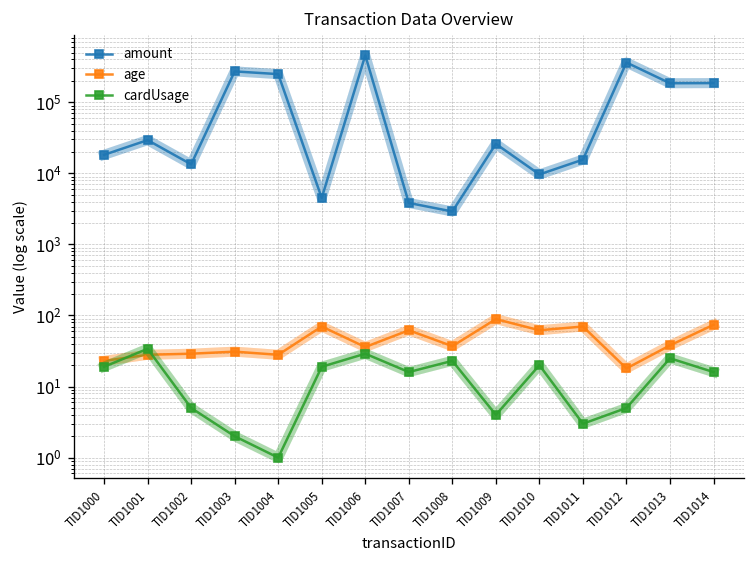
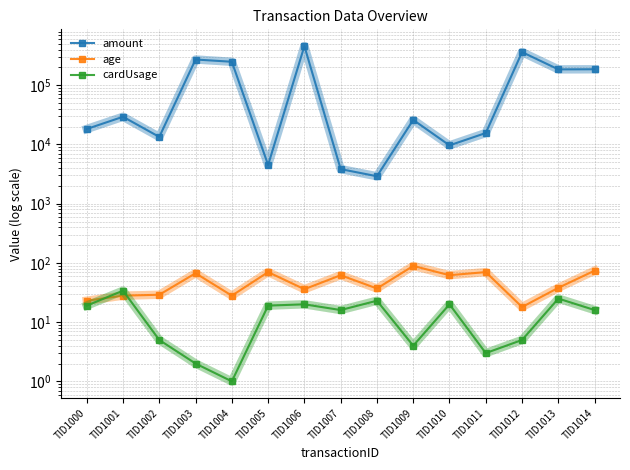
  {
    "amount": {
      "TID1000": 18000,
      "TID1001": 30000,
      "TID1002": 13000,
      "TID1003": 300000,
      "TID1004": 250000,
      "TID1005": 5000,
      "TID1006": 500000,
      "TID1007": 4000,
      "TID1008": 3000,
      "TID1009": 30000,
      "TID1010": 10000,
      "TID1011": 16000,
      "TID1012": 400000,
      "TID1013": 190000,
      "TID1014": 190000
    },
    "age": {
      "TID1000": 23,
      "TID1001": 30,
      "TID1002": 30,
-     "TID1003": 30,
+     "TID1003": 70,
      "TID1004": 30,
      "TID1005": 70,
      "TID1006": 40,
      "TID1007": 60,
      "TID1008": 40,
      "TID1009": 90,
      "TID1010": 60,
      "TID1011": 70,
      "TID1012": 18,
      "TID1013": 40,
      "TID1014": 70
    },
    "cardUsage": {
      "TID1000": 19,
      "TID1001": 30,
      "TID1002": 5,
      "TID1003": 2,
      "TID1004": 1,
      "TID1005": 19,
-     "TID1006": 30,
+     "TID1006": 20,
      "TID1007": 16,
      "TID1008": 23,
      "TID1009": 4,
      "TID1010": 20,
      "TID1011": 3,
      "TID1012": 5,
      "TID1013": 25,
      "TID1014": 16
    }
  }
